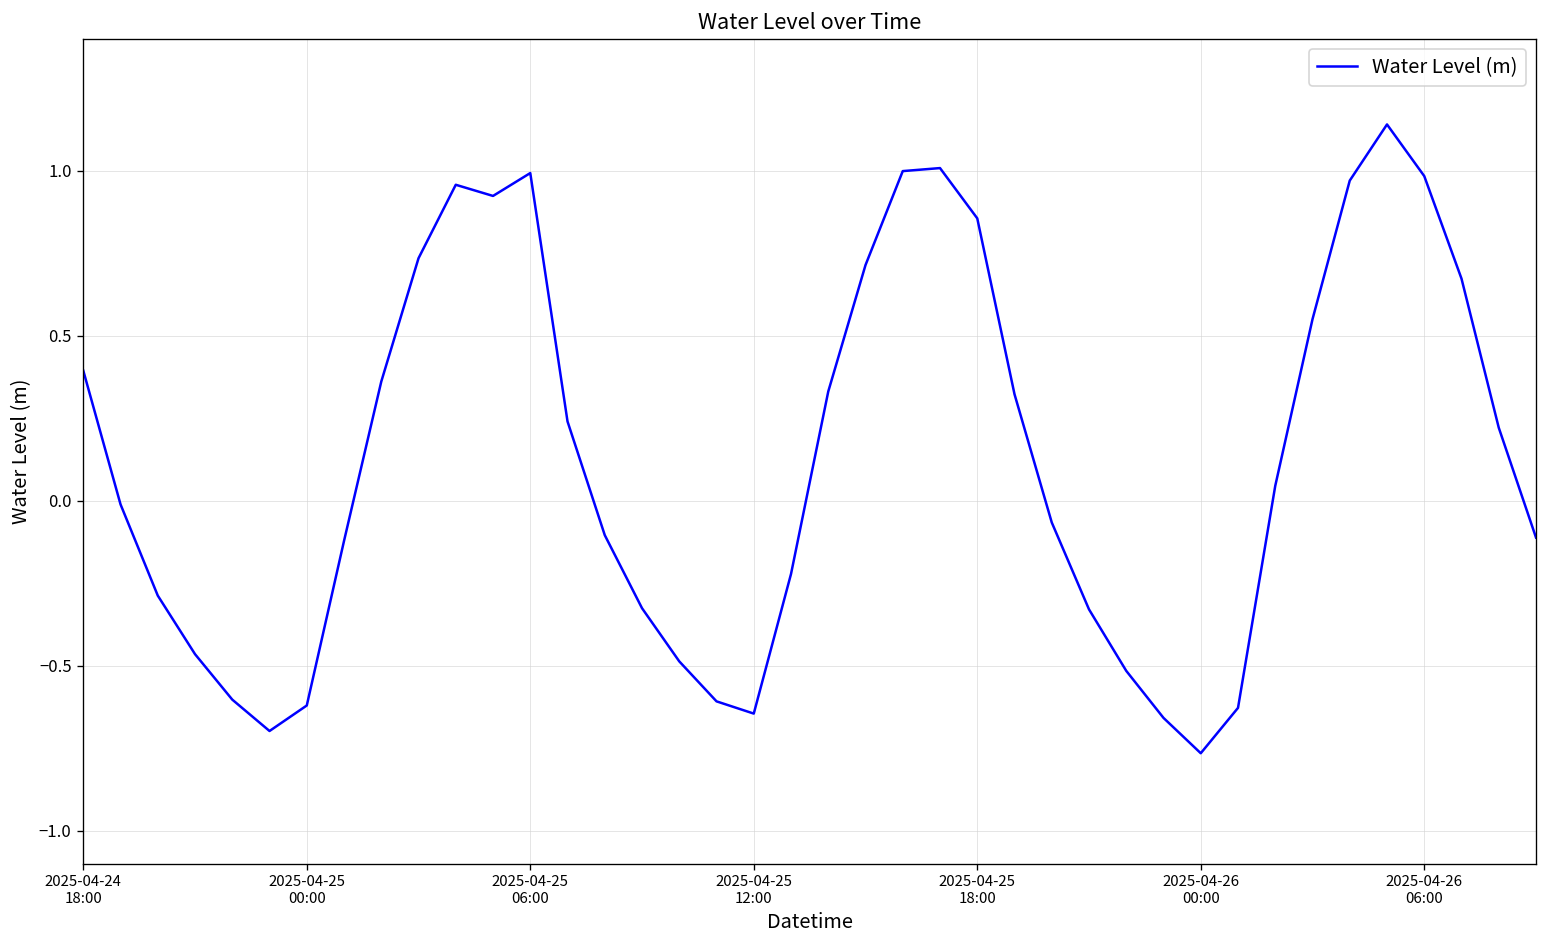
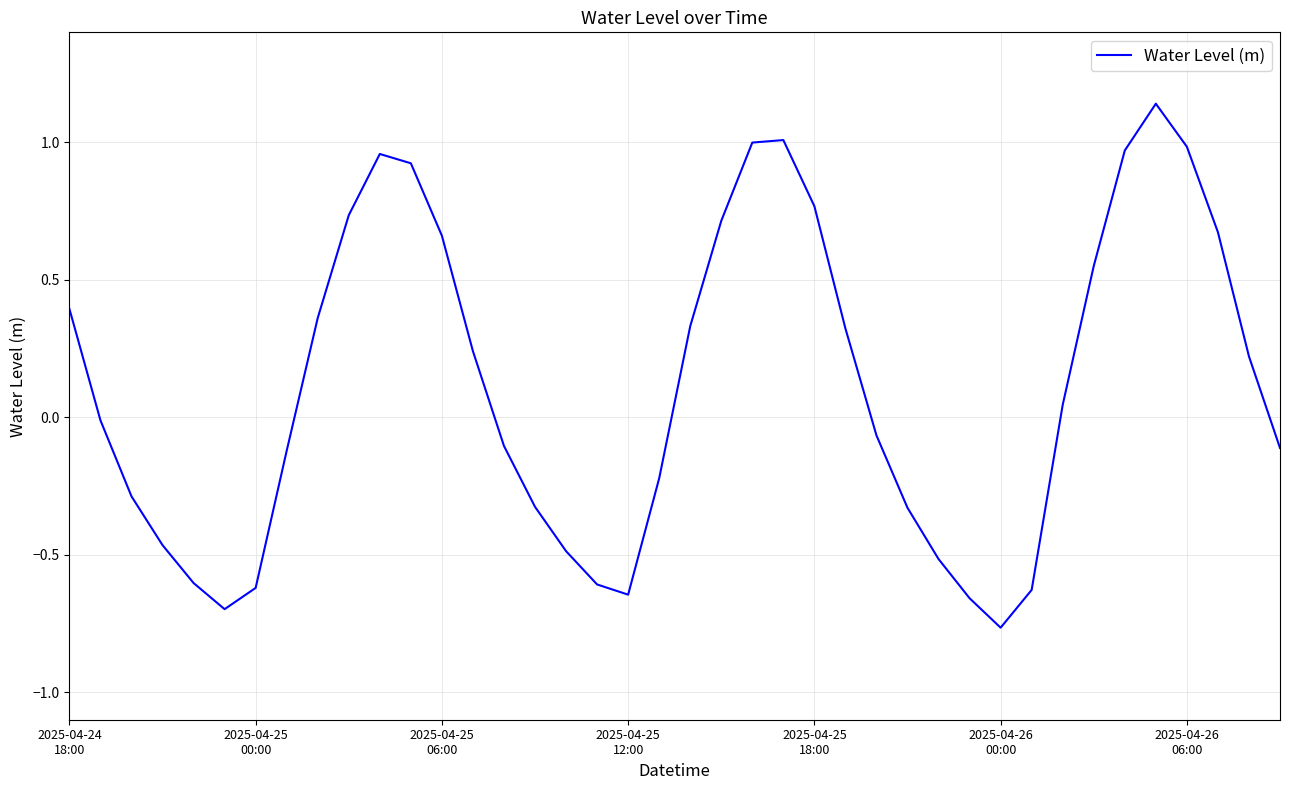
  {
    "2025-04-24 18:00": 0.39,
    "2025-04-25 00:00": -0.62,
-   "2025-04-25 06:00": 0.99,
+   "2025-04-25 06:00": 0.66,
    "2025-04-25 12:00": -0.65,
-   "2025-04-25 18:00": 0.86,
+   "2025-04-25 18:00": 0.77,
    "2025-04-26 00:00": -0.77,
    "2025-04-26 06:00": 0.98
  }
